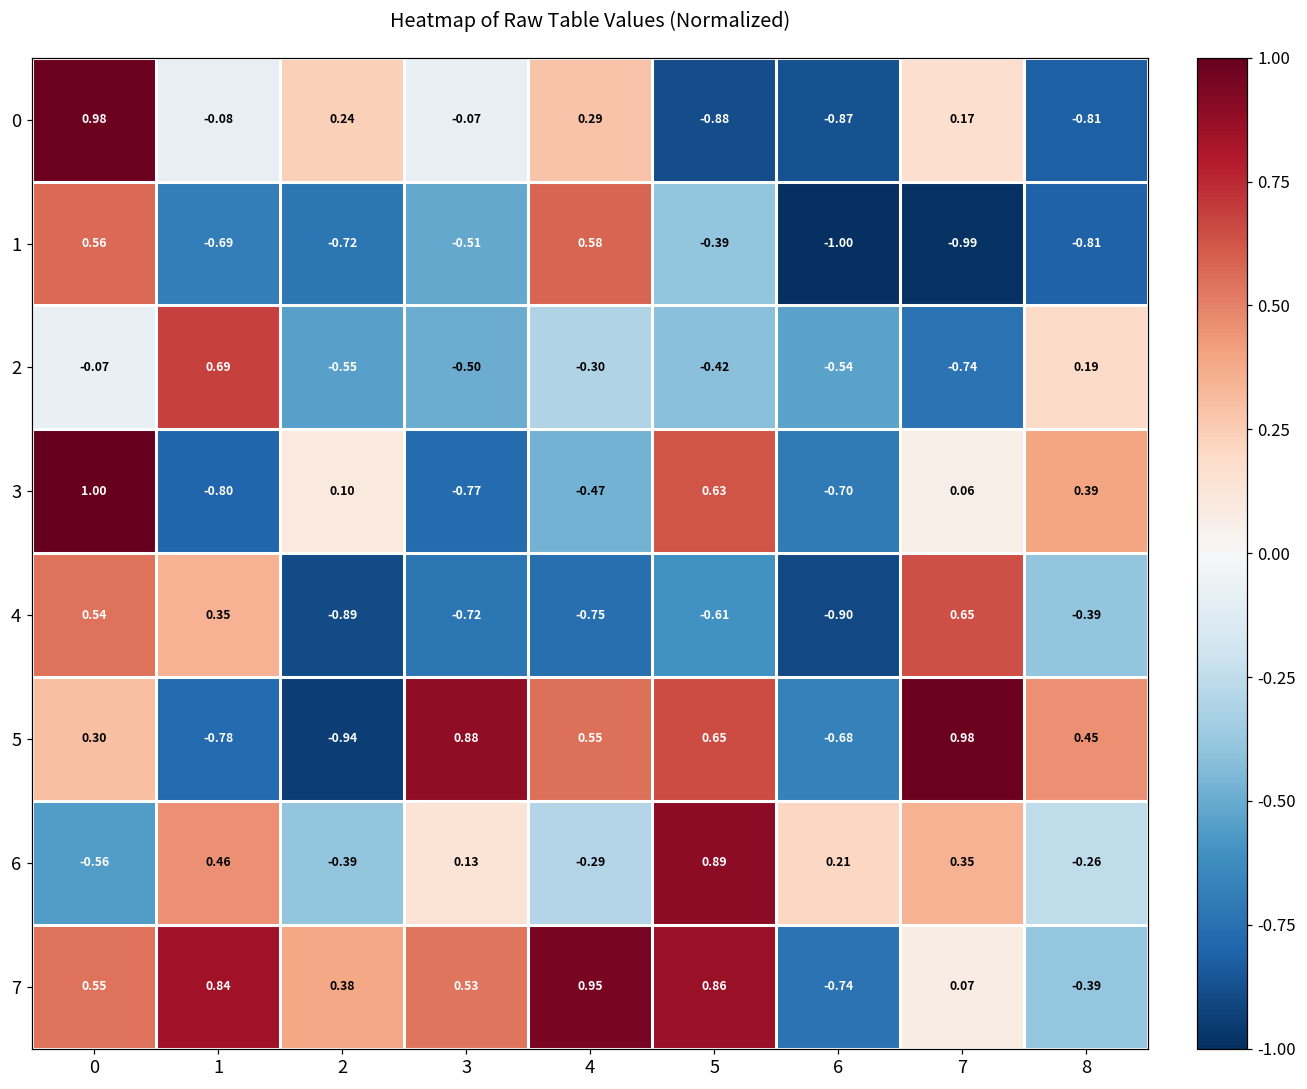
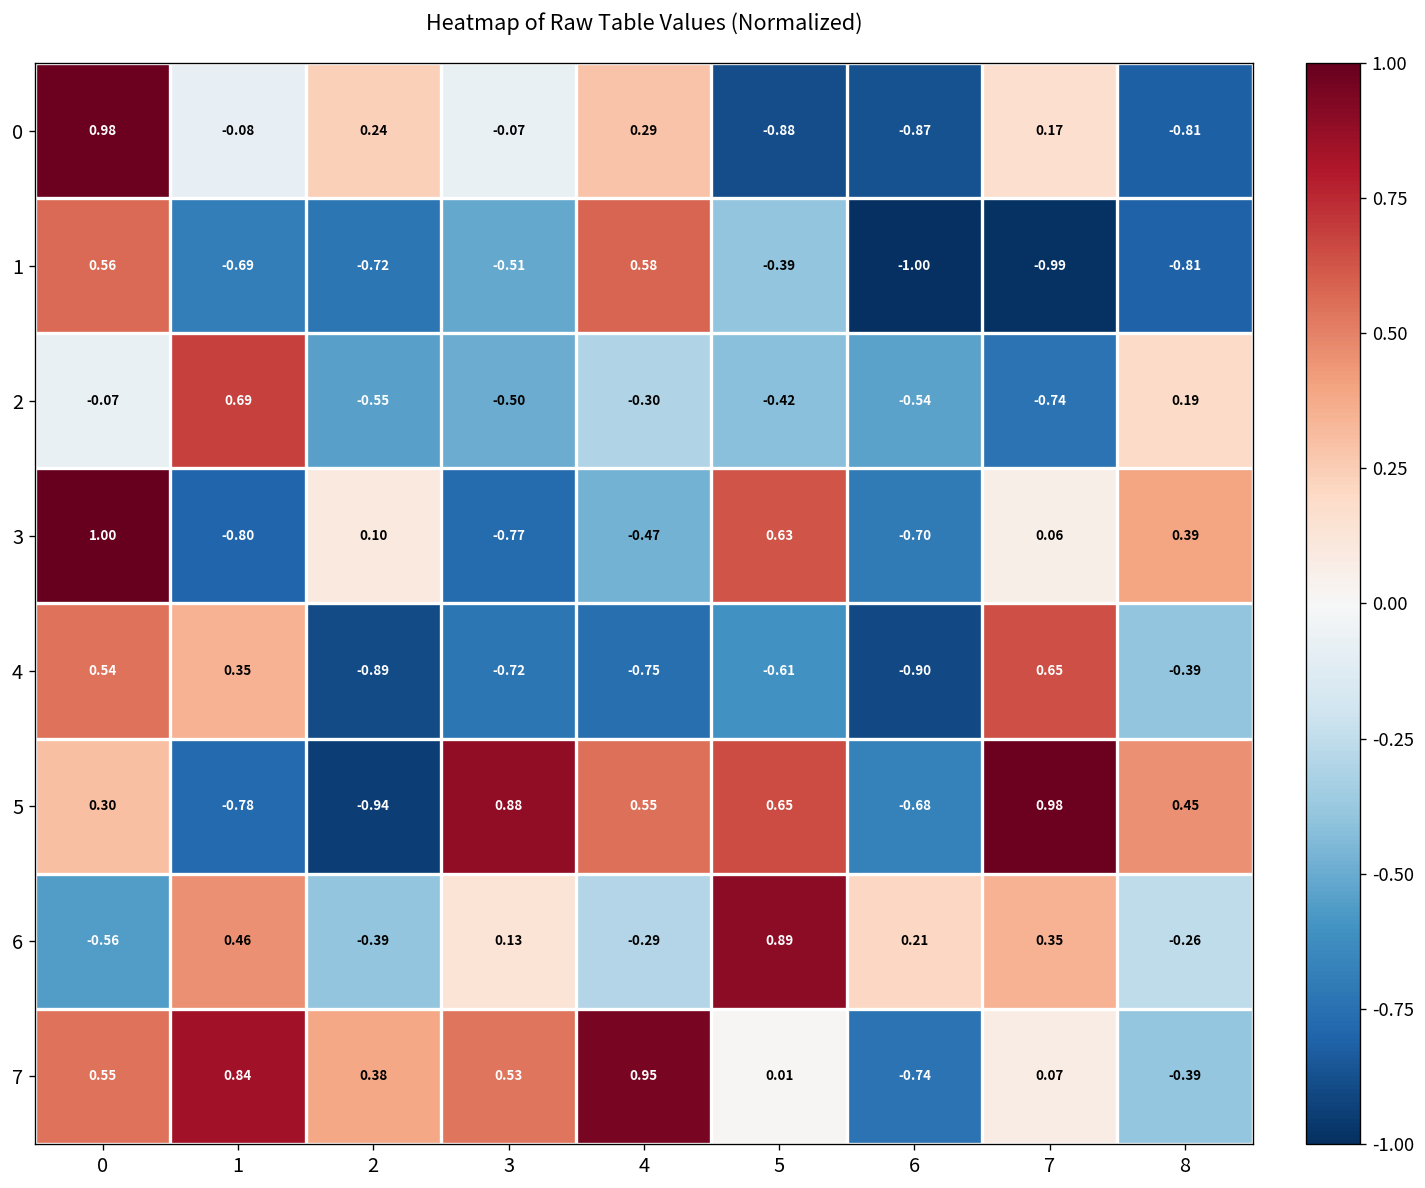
  {
    "0": {
      "0": 0.98,
      "1": -0.08,
      "2": 0.24,
      "3": -0.07,
      "4": 0.29,
      "5": -0.88,
      "6": -0.87,
      "7": 0.17,
      "8": -0.81
    },
    "1": {
      "0": 0.56,
      "1": -0.69,
      "2": -0.72,
      "3": -0.51,
      "4": 0.58,
      "5": -0.39,
      "6": -1.00,
      "7": -0.99,
      "8": -0.81
    },
    "2": {
      "0": -0.07,
      "1": 0.69,
      "2": -0.55,
      "3": -0.50,
      "4": -0.30,
      "5": -0.42,
      "6": -0.54,
      "7": -0.74,
      "8": 0.19
    },
    "3": {
      "0": 1.00,
      "1": -0.80,
      "2": 0.10,
      "3": -0.77,
      "4": -0.47,
      "5": 0.63,
      "6": -0.70,
      "7": 0.06,
      "8": 0.39
    },
    "4": {
      "0": 0.54,
      "1": 0.35,
      "2": -0.89,
      "3": -0.72,
      "4": -0.75,
      "5": -0.61,
      "6": -0.90,
      "7": 0.65,
      "8": -0.39
    },
    "5": {
      "0": 0.30,
      "1": -0.78,
      "2": -0.94,
      "3": 0.88,
      "4": 0.55,
      "5": 0.65,
      "6": -0.68,
      "7": 0.98,
      "8": 0.45
    },
    "6": {
      "0": -0.56,
      "1": 0.46,
      "2": -0.39,
      "3": 0.13,
      "4": -0.29,
      "5": 0.89,
      "6": 0.21,
      "7": 0.35,
      "8": -0.26
    },
    "7": {
      "0": 0.55,
      "1": 0.84,
      "2": 0.38,
      "3": 0.53,
      "4": 0.95,
-     "5": 0.86,
+     "5": 0.01,
      "6": -0.74,
      "7": 0.07,
      "8": -0.39
    }
  }
